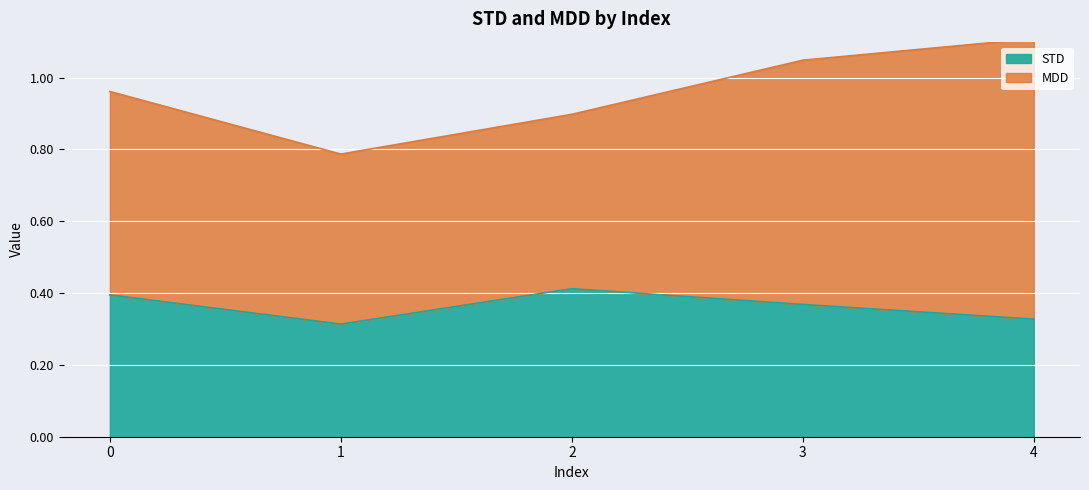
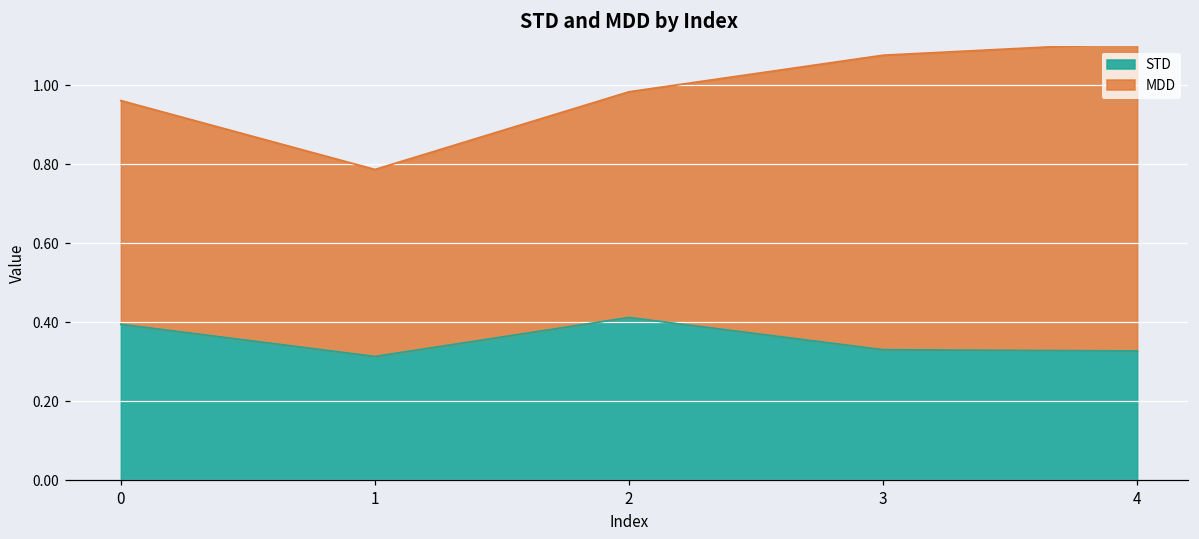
  {
    "STD": {
      "0": 0.39,
      "1": 0.31,
      "2": 0.41,
-     "3": 0.37,
+     "3": 0.33,
      "4": 0.33
    },
    "MDD": {
      "0": 0.57,
      "1": 0.47,
-     "2": 0.49,
-     "3": 0.68
+     "2": 0.57,
+     "3": 0.75
    }
  }
